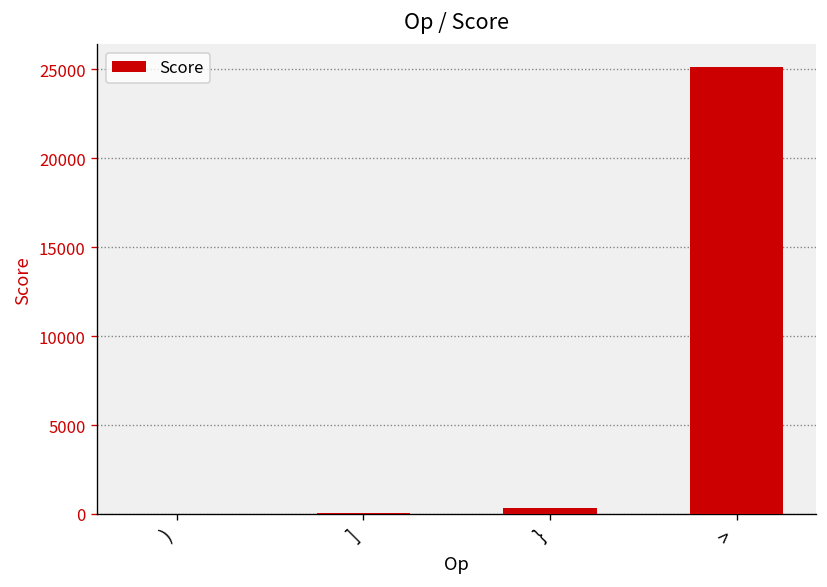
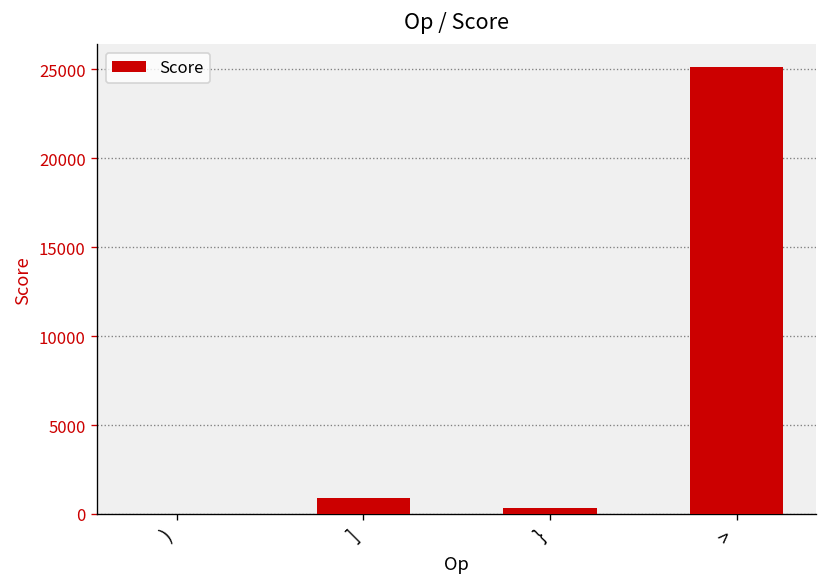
  {
-   "]": 100,
+   "]": 900,
    "}": 300,
    ">": 25100
  }
